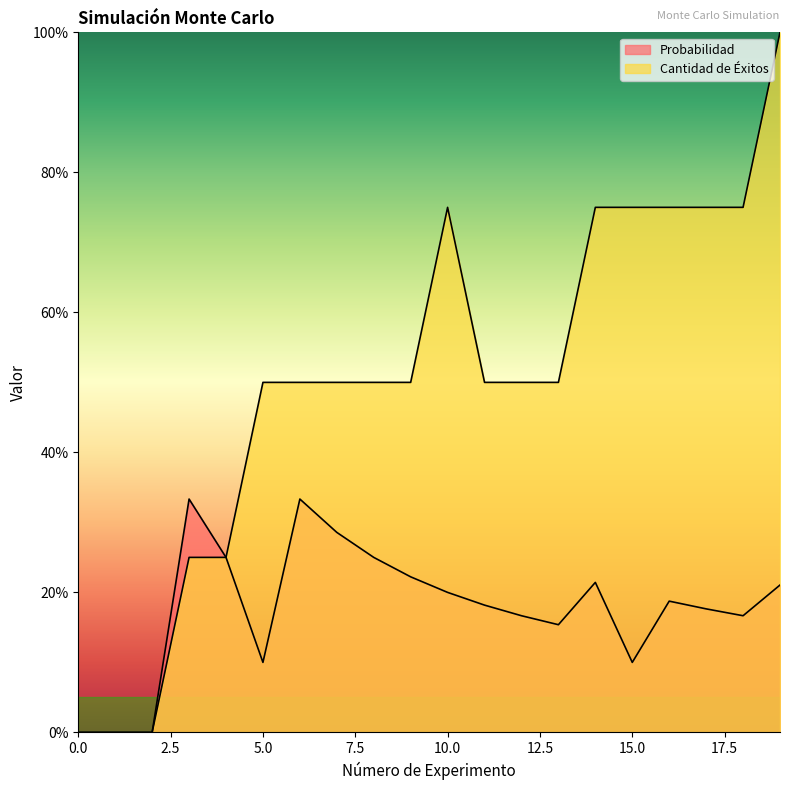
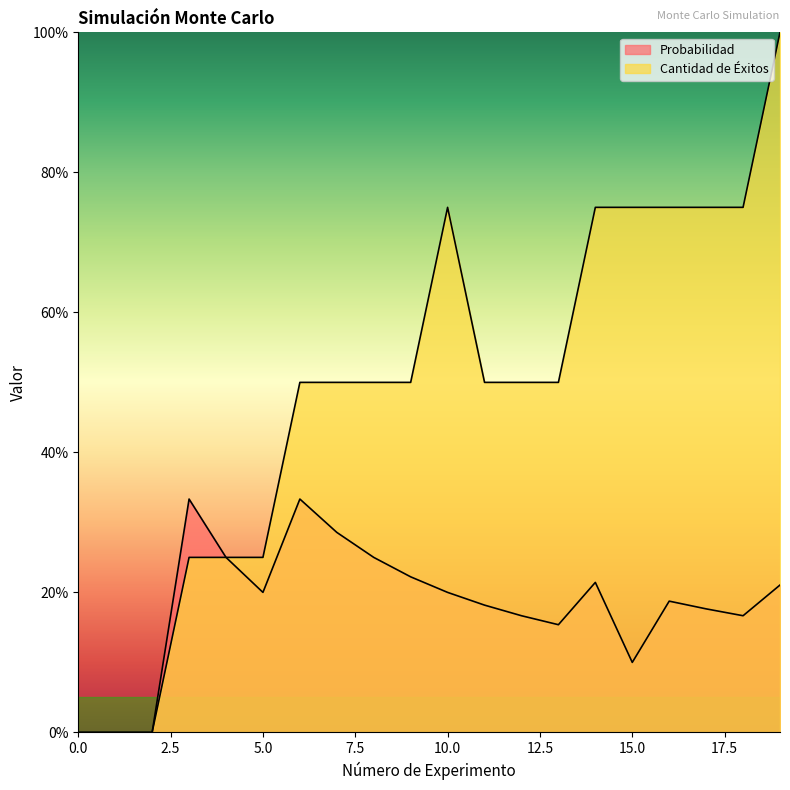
  {
    "Probabilidad": {
-     "5.0": "10%",
+     "5.0": "20%",
      "10.0": "20%",
      "15.0": "10%"
    },
    "Cantidad de Éxitos": {
-     "5.0": "50%",
+     "5.0": "25%",
      "10.0": "75%",
      "15.0": "75%"
    }
  }
